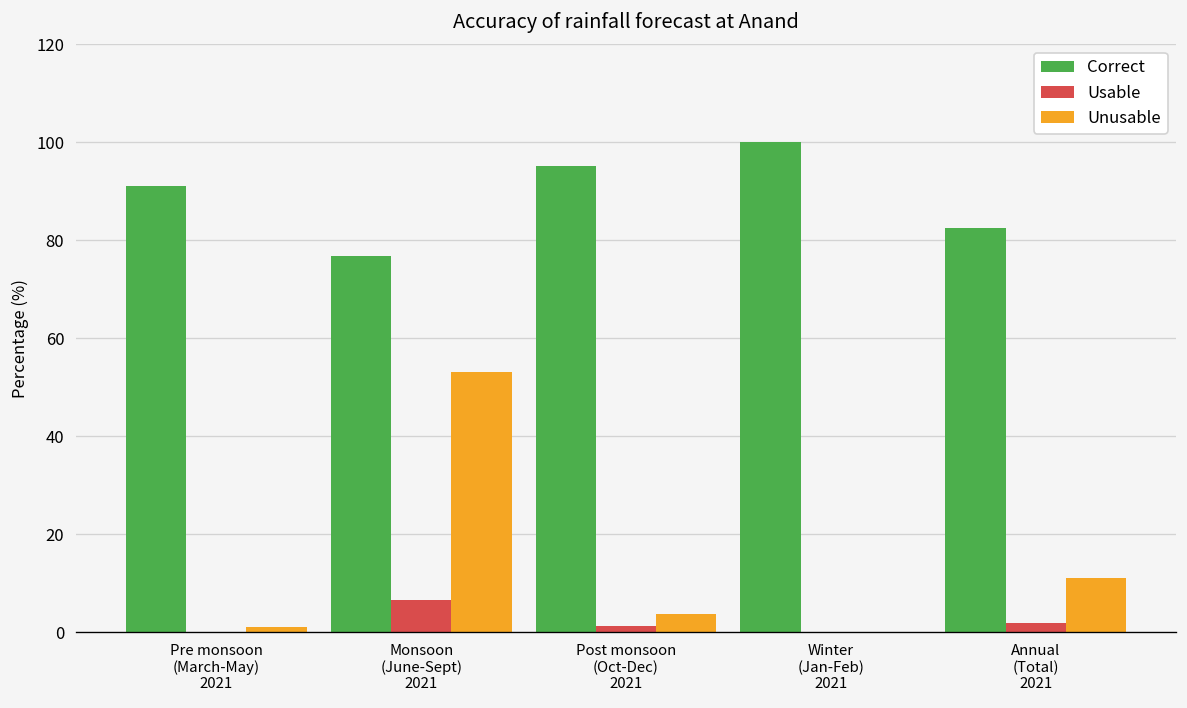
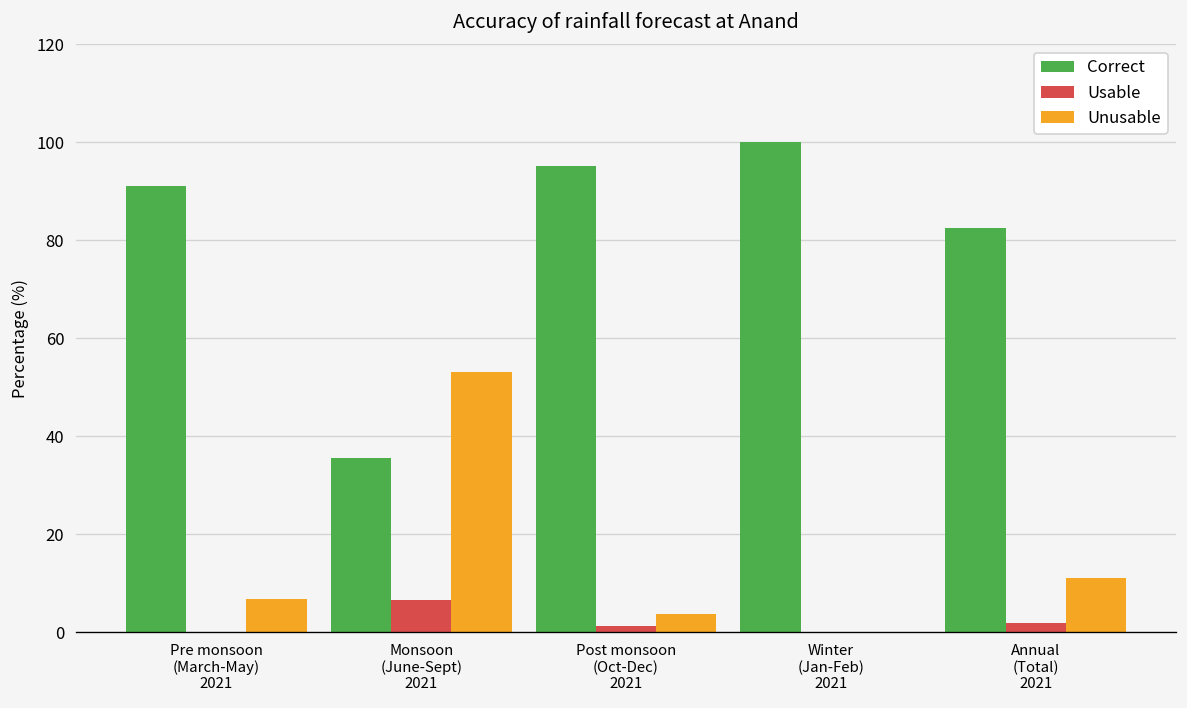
  {
    "Correct": {
      "Pre monsoon (March-May) 2021": 91,
-     "Monsoon (June-Sept) 2021": 77,
+     "Monsoon (June-Sept) 2021": 36,
      "Post monsoon (Oct-Dec) 2021": 95,
      "Winter (Jan-Feb) 2021": 100,
      "Annual (Total) 2021": 82
    },
    "Usable": {
      "Pre monsoon (March-May) 2021": 0,
      "Monsoon (June-Sept) 2021": 7,
      "Post monsoon (Oct-Dec) 2021": 1,
      "Winter (Jan-Feb) 2021": 0,
      "Annual (Total) 2021": 2
    },
    "Unusable": {
-     "Pre monsoon (March-May) 2021": 1,
+     "Pre monsoon (March-May) 2021": 7,
      "Monsoon (June-Sept) 2021": 53,
      "Post monsoon (Oct-Dec) 2021": 4,
      "Winter (Jan-Feb) 2021": 0,
      "Annual (Total) 2021": 11
    }
  }
